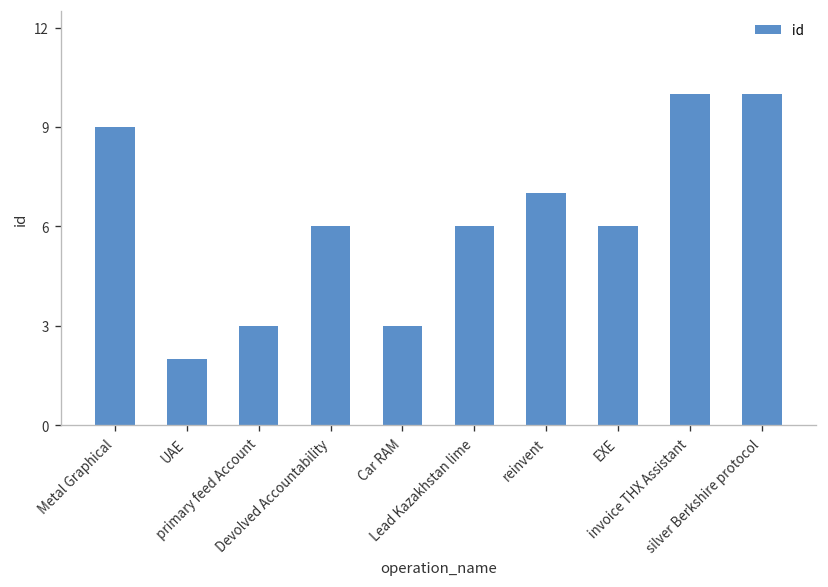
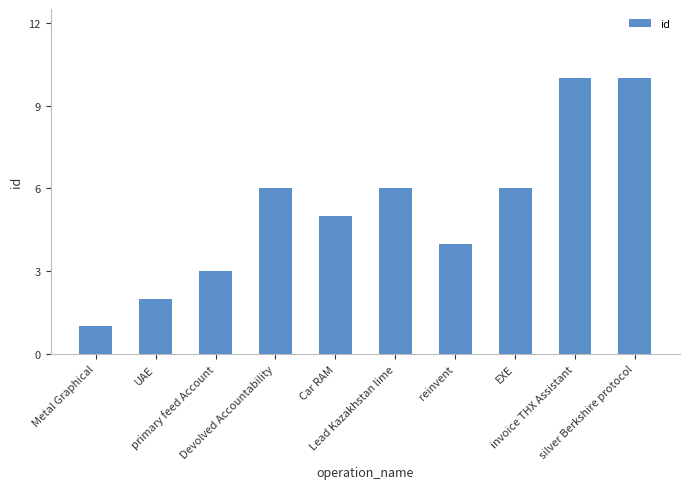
  {
-   "Metal Graphical": 9,
+   "Metal Graphical": 1,
    "UAE": 2,
    "primary feed Account": 3,
    "Devolved Accountability": 6,
-   "Car RAM": 3,
+   "Car RAM": 5,
    "Lead Kazakhstan lime": 6,
-   "reinvent": 7,
+   "reinvent": 4,
    "EXE": 6,
    "invoice THX Assistant": 10,
    "silver Berkshire protocol": 10
  }
